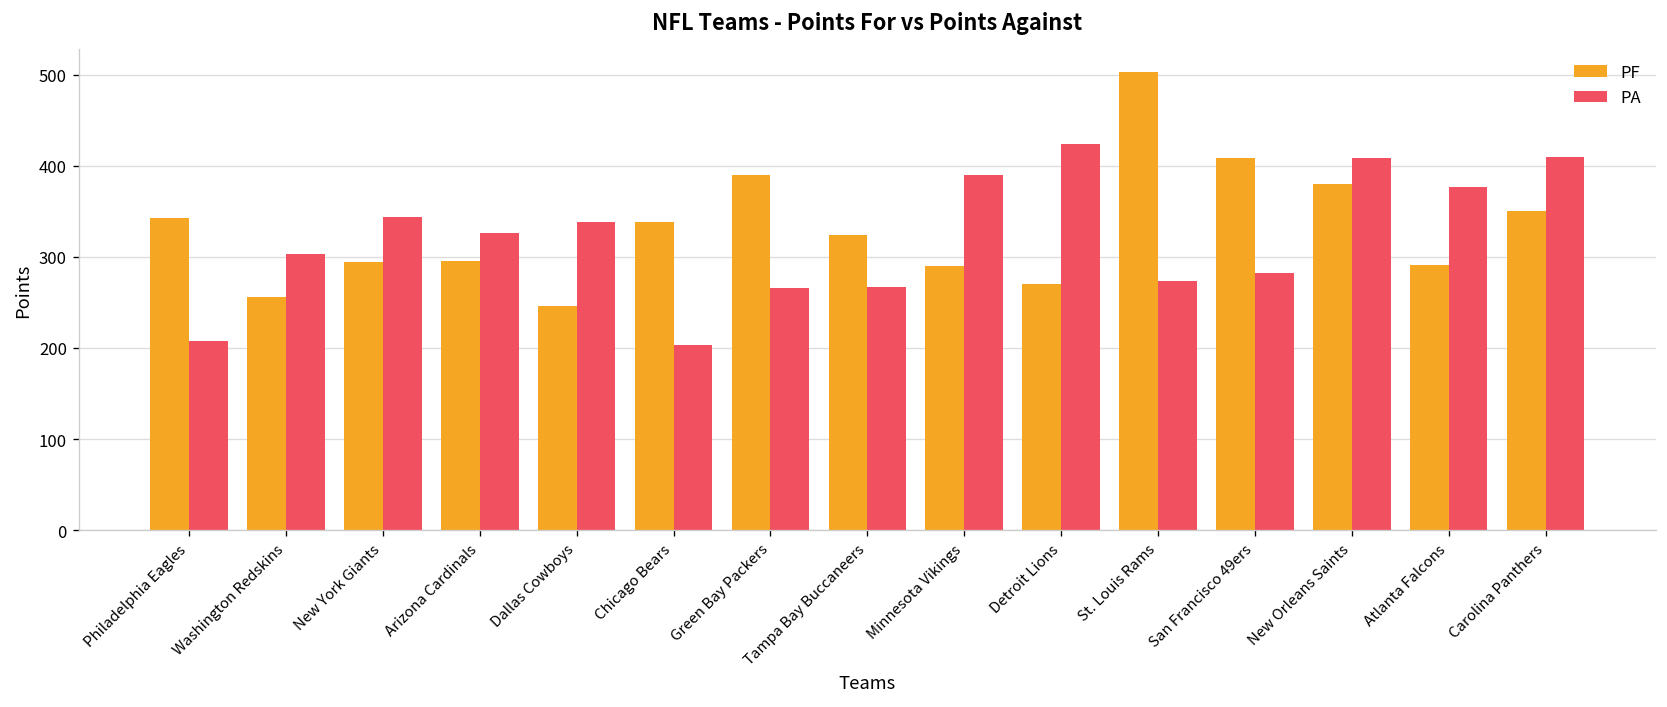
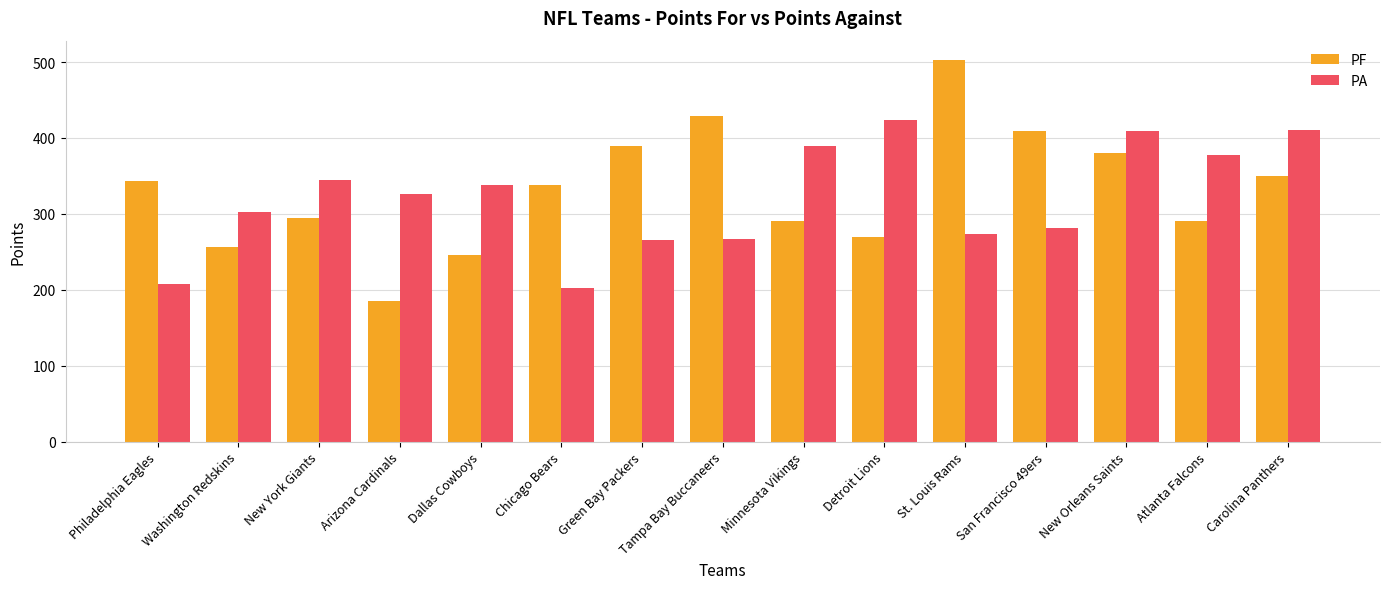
  {
    "PF": {
      "Philadelphia Eagles": 340,
      "Washington Redskins": 260,
      "New York Giants": 290,
-     "Arizona Cardinals": 300,
+     "Arizona Cardinals": 190,
      "Dallas Cowboys": 250,
      "Chicago Bears": 340,
      "Green Bay Packers": 390,
-     "Tampa Bay Buccaneers": 320,
+     "Tampa Bay Buccaneers": 430,
      "Minnesota Vikings": 290,
      "Detroit Lions": 270,
      "St. Louis Rams": 500,
      "San Francisco 49ers": 410,
      "New Orleans Saints": 380,
      "Atlanta Falcons": 290,
      "Carolina Panthers": 350
    },
    "PA": {
      "Philadelphia Eagles": 210,
      "Washington Redskins": 300,
      "New York Giants": 340,
      "Arizona Cardinals": 330,
      "Dallas Cowboys": 340,
      "Chicago Bears": 200,
      "Green Bay Packers": 270,
      "Tampa Bay Buccaneers": 270,
      "Minnesota Vikings": 390,
      "Detroit Lions": 420,
      "St. Louis Rams": 270,
      "San Francisco 49ers": 280,
      "New Orleans Saints": 410,
      "Atlanta Falcons": 380,
      "Carolina Panthers": 410
    }
  }
